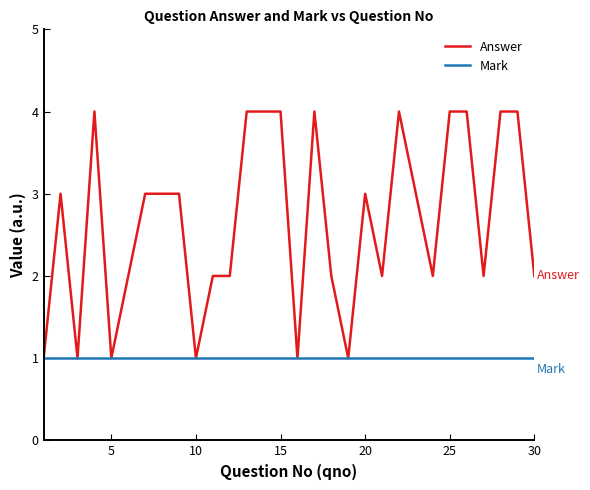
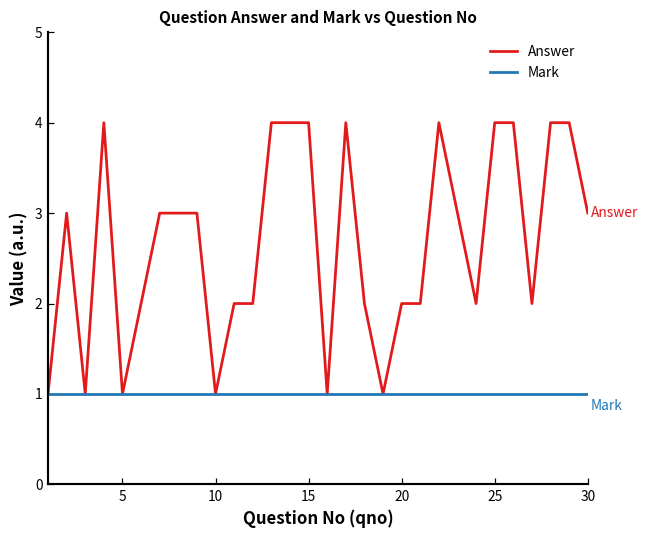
  {
    "Answer": {
      "15": 4,
-     "20": 3,
+     "20": 2,
      "25": 4,
-     "30": 2
+     "30": 3
    },
    "Mark": {
      "15": 1,
      "20": 1,
      "25": 1,
      "30": 1
    }
  }
